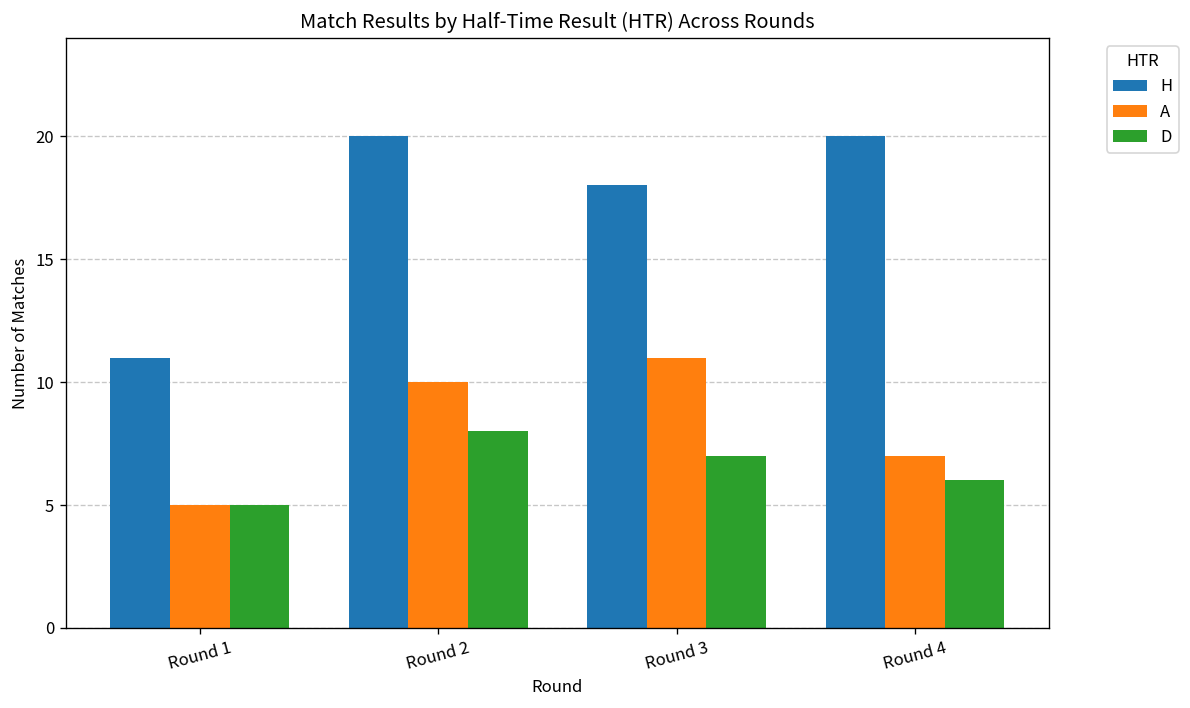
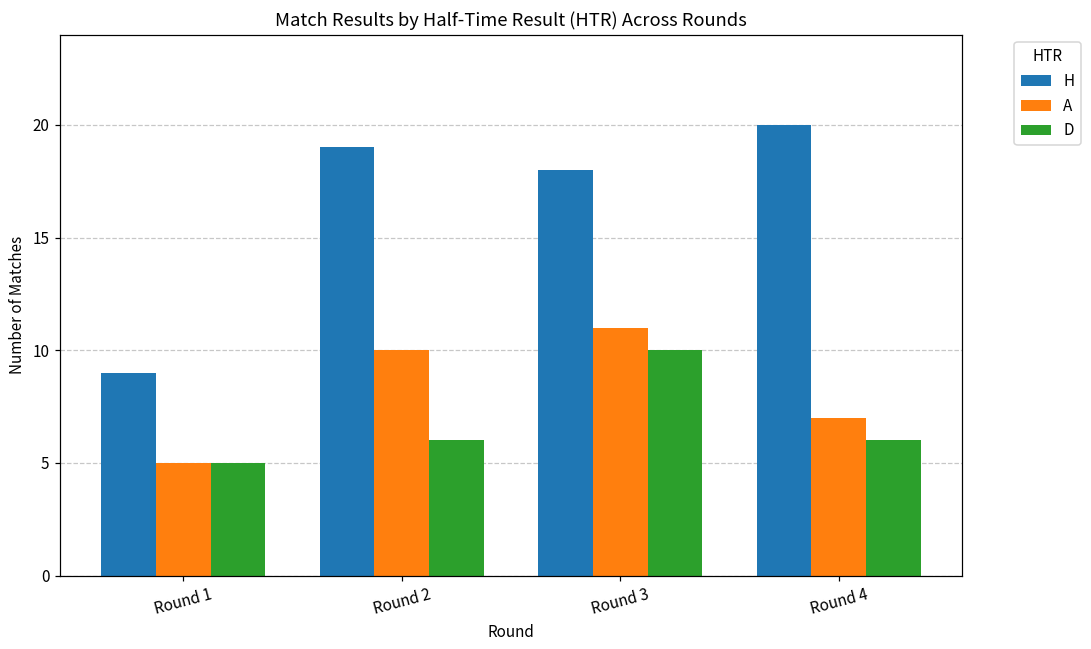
  {
    "H": {
-     "Round 1": 11,
-     "Round 2": 20,
+     "Round 1": 9,
+     "Round 2": 19,
      "Round 3": 18,
      "Round 4": 20
    },
    "A": {
      "Round 1": 5,
      "Round 2": 10,
      "Round 3": 11,
      "Round 4": 7
    },
    "D": {
      "Round 1": 5,
-     "Round 2": 8,
-     "Round 3": 7,
+     "Round 2": 6,
+     "Round 3": 10,
      "Round 4": 6
    }
  }
